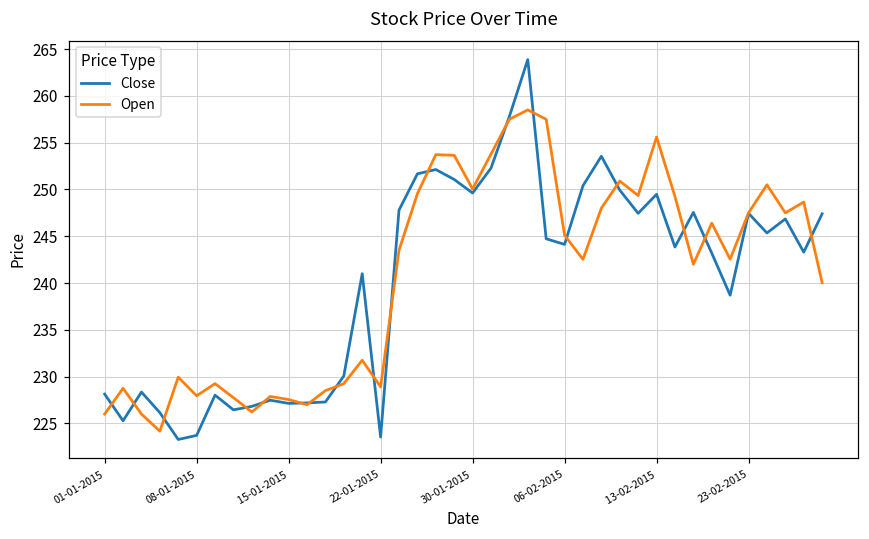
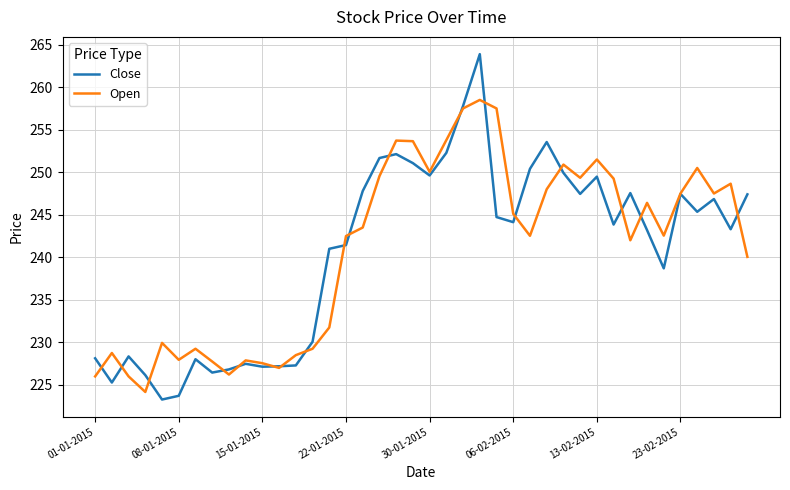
  {
    "Close": {
      "01-01-2015": 228,
      "08-01-2015": 224,
      "15-01-2015": 227,
-     "22-01-2015": 224,
+     "22-01-2015": 241,
      "30-01-2015": 250,
      "06-02-2015": 244,
      "13-02-2015": 249
    },
    "Open": {
      "01-01-2015": 226,
      "08-01-2015": 228,
      "15-01-2015": 228,
-     "22-01-2015": 229,
+     "22-01-2015": 243,
      "30-01-2015": 250,
      "06-02-2015": 245,
-     "13-02-2015": 256
+     "13-02-2015": 252
    }
  }
